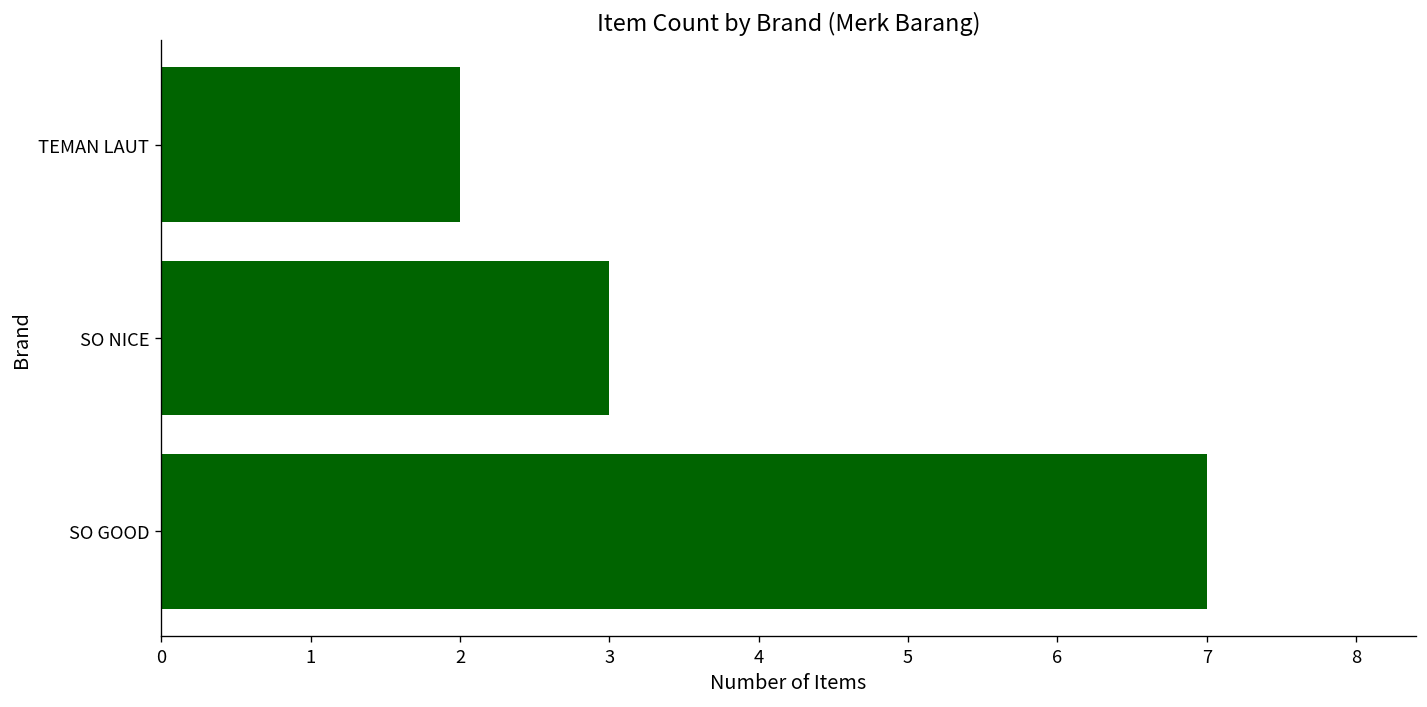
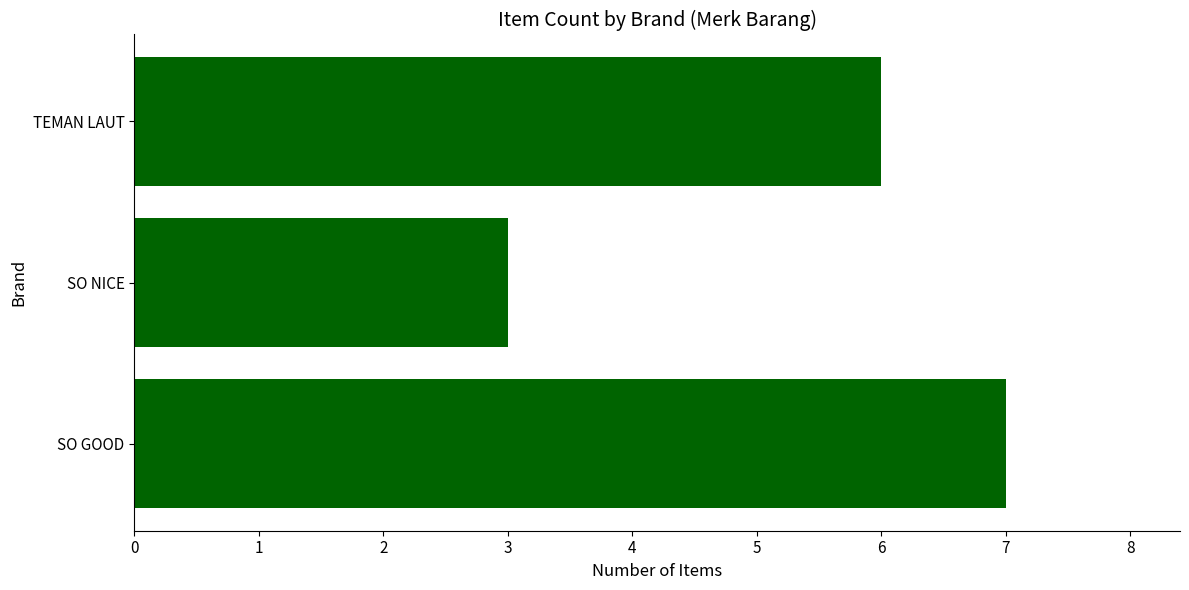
  {
-   "TEMAN LAUT": 2,
+   "TEMAN LAUT": 6,
    "SO NICE": 3,
    "SO GOOD": 7
  }
